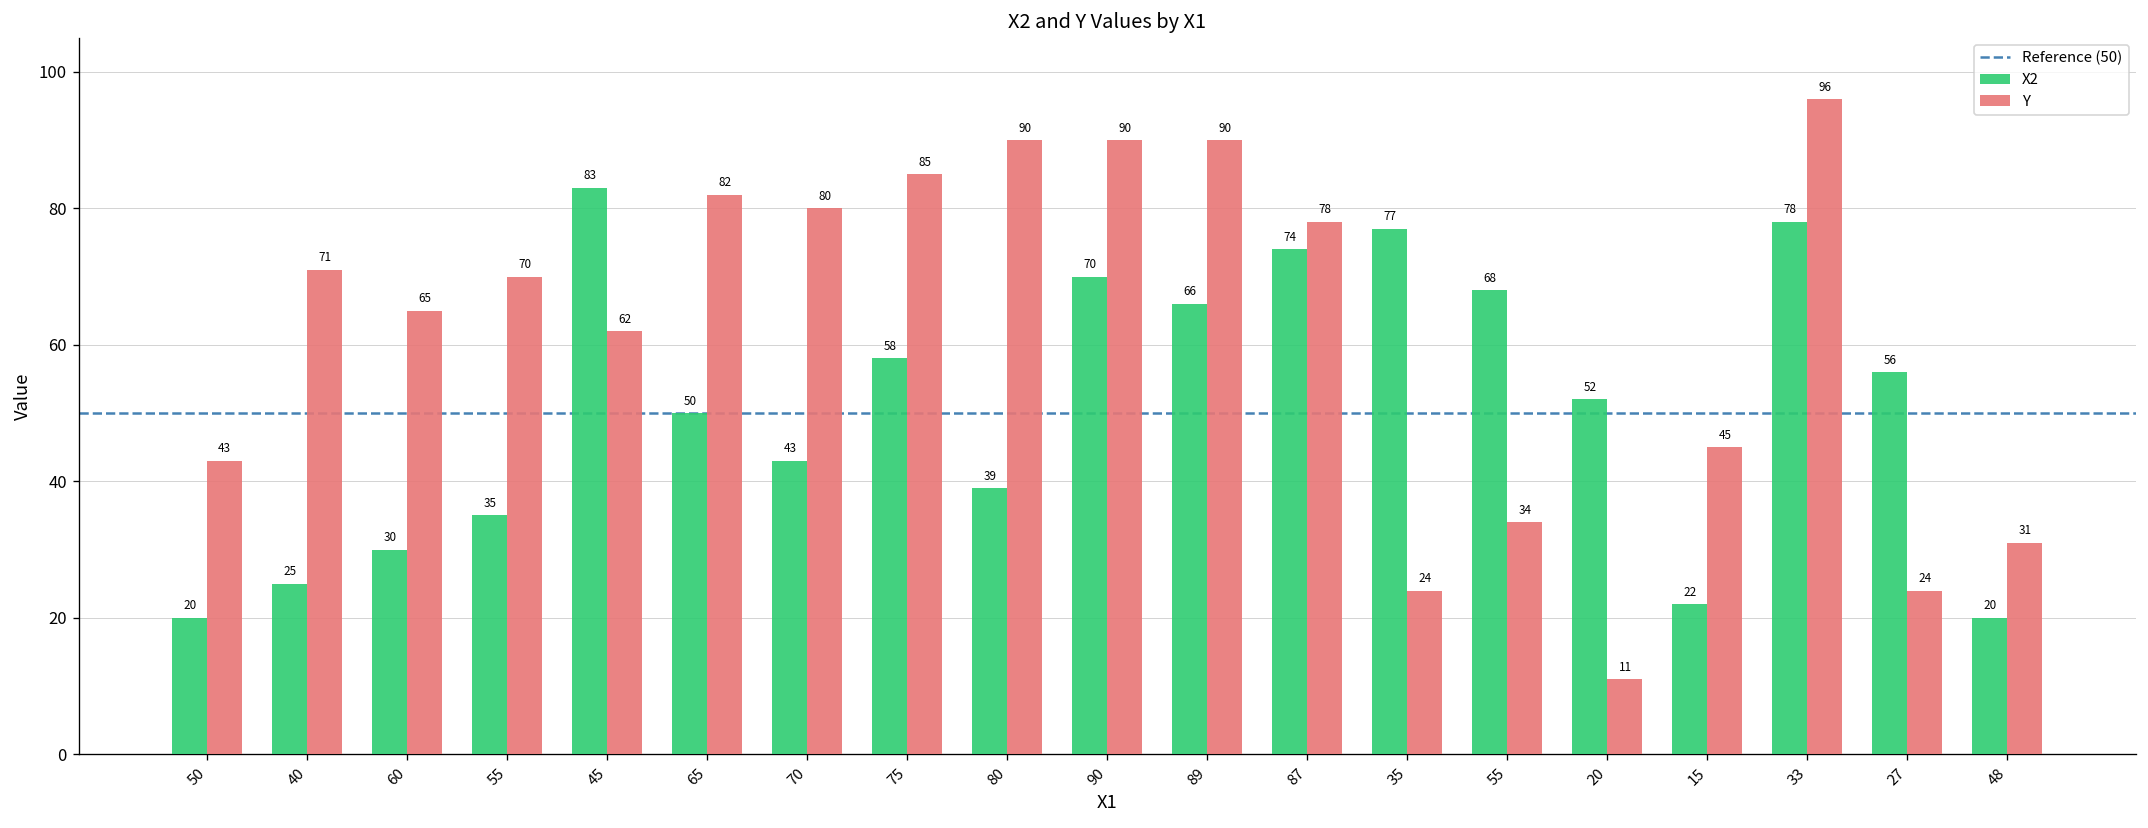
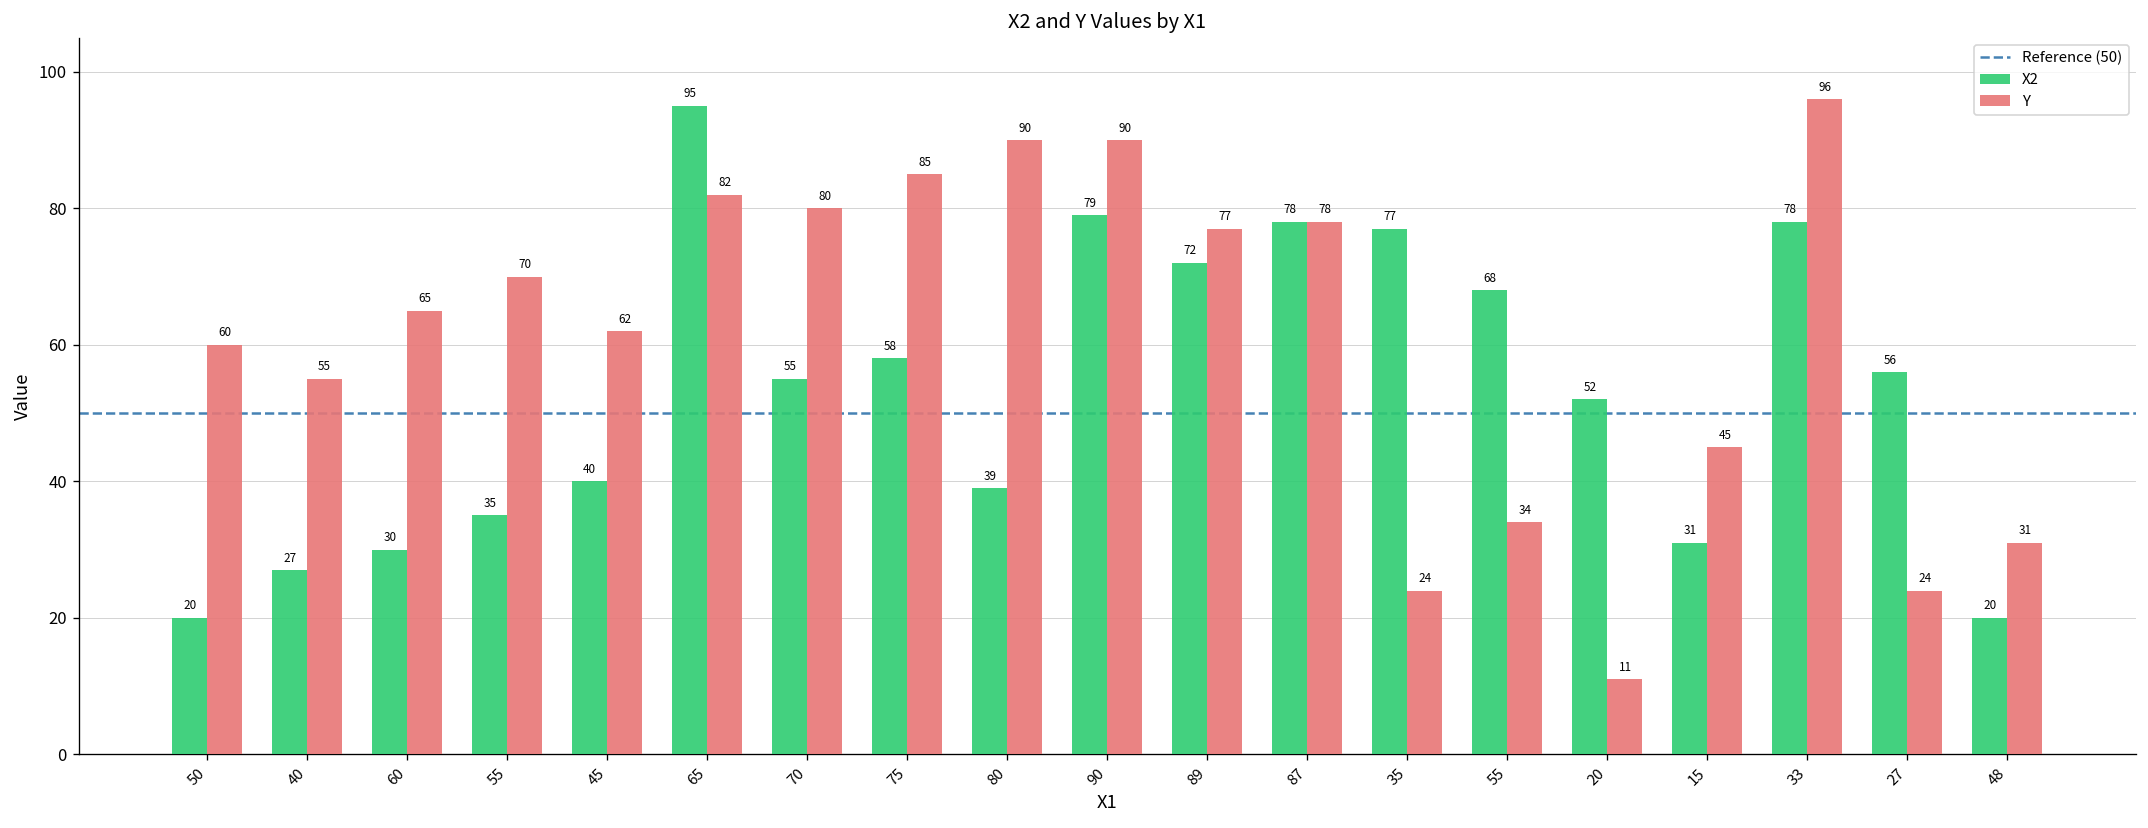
  {
    "X2": {
      "50": 20,
-     "40": 25,
+     "40": 27,
      "60": 30,
-     "45": 83,
-     "65": 50,
-     "70": 43,
+     "45": 40,
+     "65": 95,
+     "70": 55,
      "75": 58,
      "80": 39,
-     "90": 70,
-     "89": 66,
-     "87": 74,
+     "90": 79,
+     "89": 72,
+     "87": 78,
      "35": 77,
      "20": 52,
-     "15": 22,
+     "15": 31,
      "33": 78,
      "27": 56,
      "48": 20
    },
    "Y": {
-     "50": 43,
-     "40": 71,
+     "50": 60,
+     "40": 55,
      "60": 65,
      "45": 62,
      "65": 82,
      "70": 80,
      "75": 85,
      "80": 90,
      "90": 90,
-     "89": 90,
+     "89": 77,
      "87": 78,
      "35": 24,
      "20": 11,
      "15": 45,
      "33": 96,
      "27": 24,
      "48": 31
    }
  }
